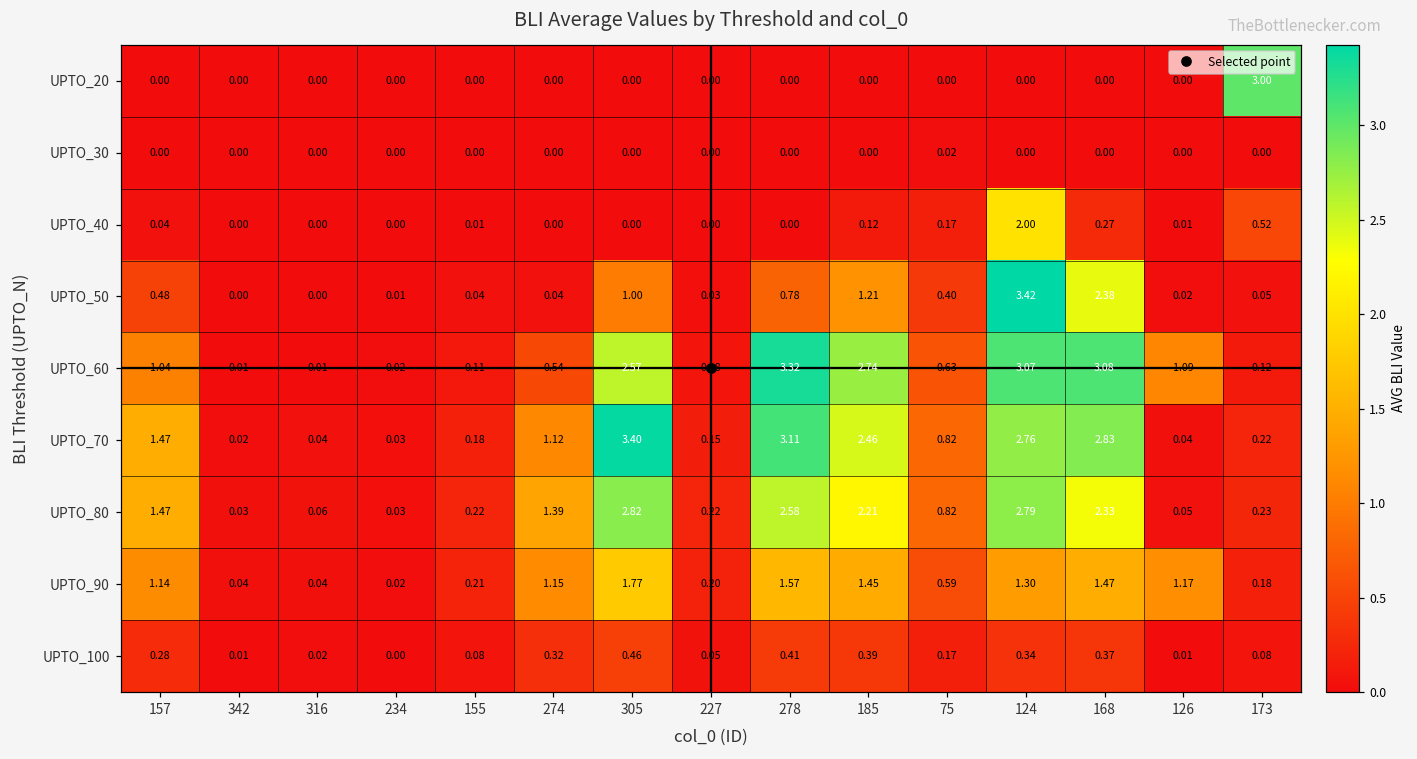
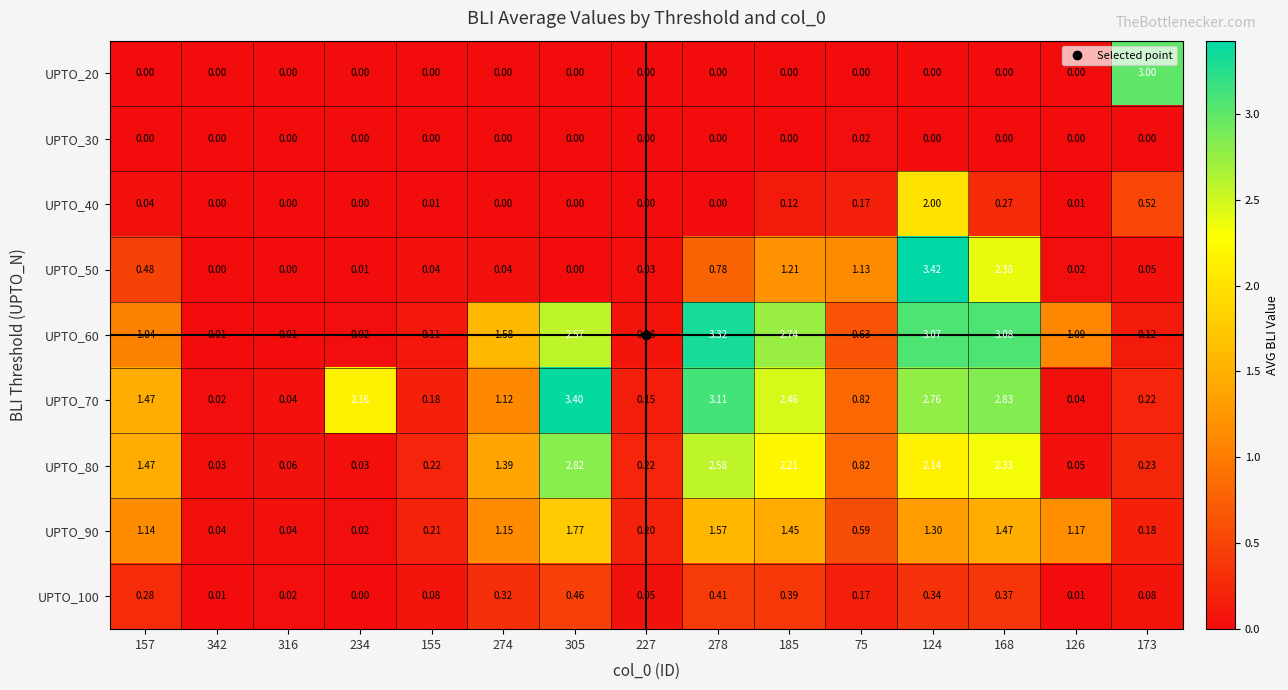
  {
    "UPTO_20": {
      "157": 0.00,
      "342": 0.00,
      "316": 0.00,
      "234": 0.00,
      "155": 0.00,
      "274": 0.00,
      "305": 0.00,
      "227": 0.00,
      "278": 0.00,
      "185": 0.00,
      "75": 0.00,
      "124": 0.00,
      "168": 0.00,
      "126": 0.00,
      "173": 3.00
    },
    "UPTO_30": {
      "157": 0.00,
      "342": 0.00,
      "316": 0.00,
      "234": 0.00,
      "155": 0.00,
      "274": 0.00,
      "305": 0.00,
      "227": 0.00,
      "278": 0.00,
      "185": 0.00,
      "75": 0.02,
      "124": 0.00,
      "168": 0.00,
      "126": 0.00,
      "173": 0.00
    },
    "UPTO_40": {
      "157": 0.04,
      "342": 0.00,
      "316": 0.00,
      "234": 0.00,
      "155": 0.01,
      "274": 0.00,
      "305": 0.00,
      "227": 0.00,
      "278": 0.00,
      "185": 0.12,
      "75": 0.17,
      "124": 2.00,
      "168": 0.27,
      "126": 0.01,
      "173": 0.52
    },
    "UPTO_50": {
      "157": 0.48,
      "342": 0.00,
      "316": 0.00,
      "234": 0.01,
      "155": 0.04,
      "274": 0.04,
-     "305": 1.00,
+     "305": 0.00,
      "227": 0.03,
      "278": 0.78,
      "185": 1.21,
-     "75": 0.40,
+     "75": 1.13,
      "124": 3.42,
      "168": 2.38,
      "126": 0.02,
      "173": 0.05
    },
    "UPTO_60": {
      "157": 1.04,
      "342": 0.01,
      "316": 0.01,
      "234": 0.02,
      "155": 0.11,
-     "274": 0.54,
+     "274": 1.58,
      "305": 2.57,
      "278": 3.32,
      "185": 2.74,
      "75": 0.63,
      "124": 3.07,
      "168": 3.08,
      "126": 1.09,
      "173": 0.12
    },
    "UPTO_70": {
      "157": 1.47,
      "342": 0.02,
      "316": 0.04,
-     "234": 0.03,
+     "234": 2.16,
      "155": 0.18,
      "274": 1.12,
      "305": 3.40,
      "227": 0.15,
      "278": 3.11,
      "185": 2.46,
      "75": 0.82,
      "124": 2.76,
      "168": 2.83,
      "126": 0.04,
      "173": 0.22
    },
    "UPTO_80": {
      "157": 1.47,
      "342": 0.03,
      "316": 0.06,
      "234": 0.03,
      "155": 0.22,
      "274": 1.39,
      "305": 2.82,
      "227": 0.22,
      "278": 2.58,
      "185": 2.21,
      "75": 0.82,
-     "124": 2.79,
+     "124": 2.14,
      "168": 2.33,
      "126": 0.05,
      "173": 0.23
    },
    "UPTO_90": {
      "157": 1.14,
      "342": 0.04,
      "316": 0.04,
      "234": 0.02,
      "155": 0.21,
      "274": 1.15,
      "305": 1.77,
      "227": 0.20,
      "278": 1.57,
      "185": 1.45,
      "75": 0.59,
      "124": 1.30,
      "168": 1.47,
      "126": 1.17,
      "173": 0.18
    },
    "UPTO_100": {
      "157": 0.28,
      "342": 0.01,
      "316": 0.02,
      "234": 0.00,
      "155": 0.08,
      "274": 0.32,
      "305": 0.46,
      "227": 0.05,
      "278": 0.41,
      "185": 0.39,
      "75": 0.17,
      "124": 0.34,
      "168": 0.37,
      "126": 0.01,
      "173": 0.08
    }
  }
